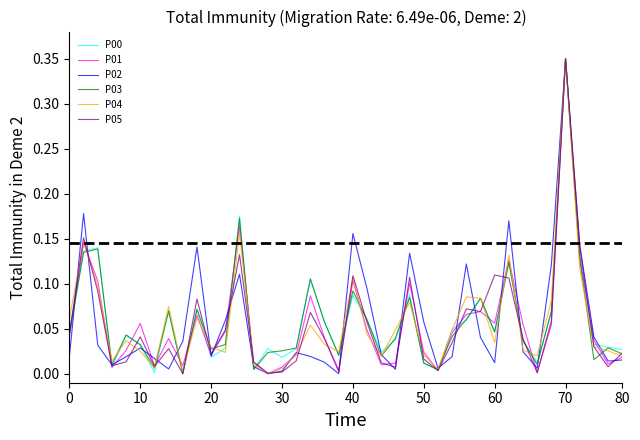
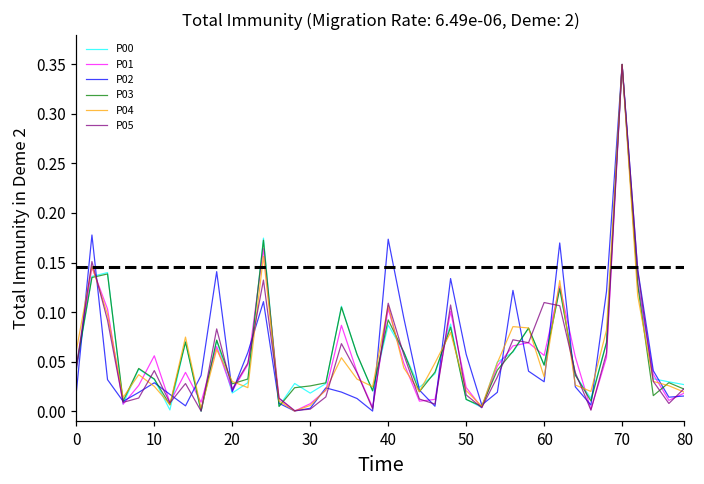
  {
    "P00": {
      "30": 0.02,
      "40": 0.09,
      "80": 0.03
    },
    "P01": {
      "10": 0.06,
      "40": 0.10,
      "50": 0.02,
      "60": 0.06
    },
    "P02": {
      "0": 0.02,
      "10": 0.03,
-     "40": 0.16,
+     "40": 0.17,
      "50": 0.06,
-     "60": 0.01,
+     "60": 0.03,
      "80": 0.02
    },
    "P03": {
      "30": 0.03,
      "40": 0.09
    },
    "P04": {
      "0": 0.06,
      "10": 0.02,
      "50": 0.02,
      "60": 0.03
    },
    "P05": {
      "10": 0.04,
      "50": 0.02,
      "60": 0.11
    }
  }
